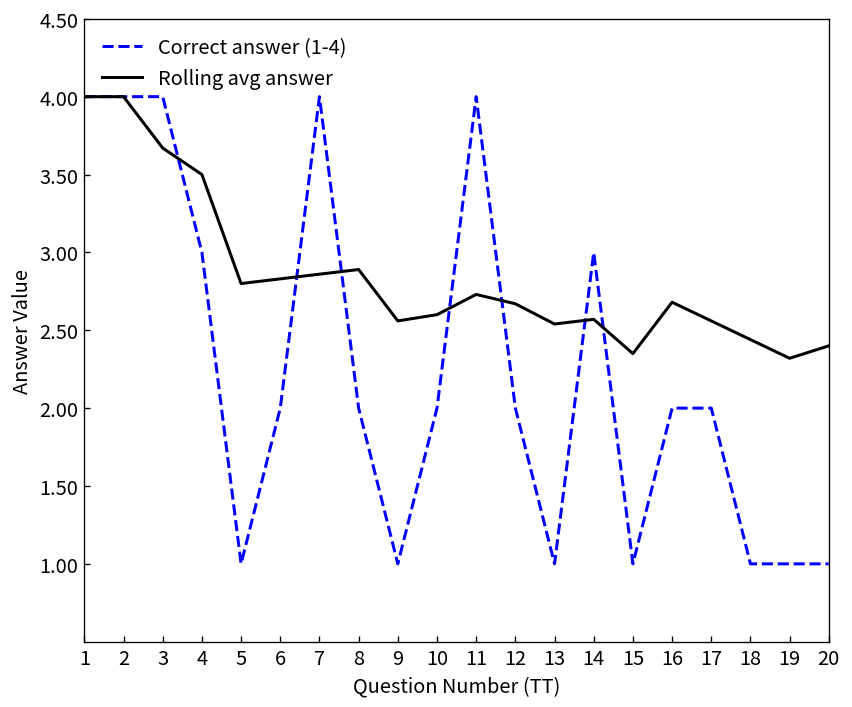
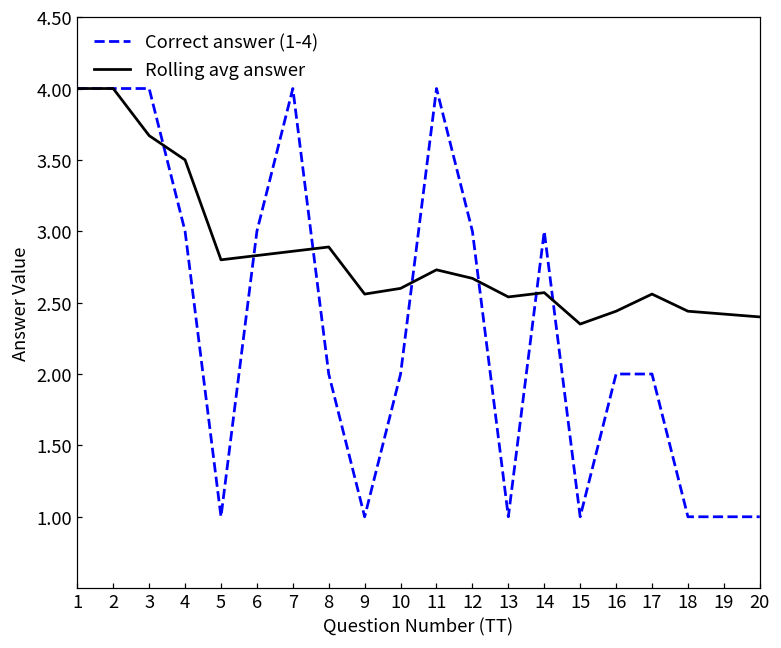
  {
    "Correct answer (1-4)": {
      "3": 4,
      "4": 3,
      "5": 1,
-     "6": 2,
+     "6": 3,
      "7": 4,
      "8": 2,
      "9": 1,
      "10": 2,
      "11": 4,
-     "12": 2,
+     "12": 3,
      "13": 1,
      "14": 3,
      "15": 1,
      "16": 2,
      "17": 2,
      "18": 1,
      "19": 1,
      "20": 1
    },
    "Rolling avg answer": {
      "3": 3.67,
      "4": 3.50,
      "5": 2.80,
      "6": 2.83,
      "7": 2.86,
      "8": 2.89,
      "9": 2.56,
      "10": 2.60,
      "11": 2.73,
      "12": 2.67,
      "13": 2.54,
      "14": 2.57,
      "15": 2.35,
-     "16": 2.68,
+     "16": 2.44,
      "17": 2.56,
      "18": 2.44,
-     "19": 2.32,
+     "19": 2.42,
      "20": 2.40
    }
  }
